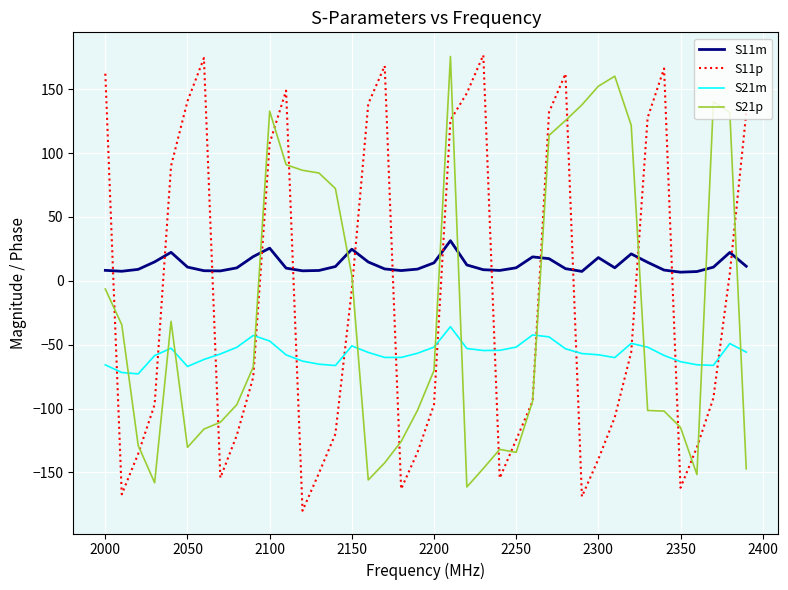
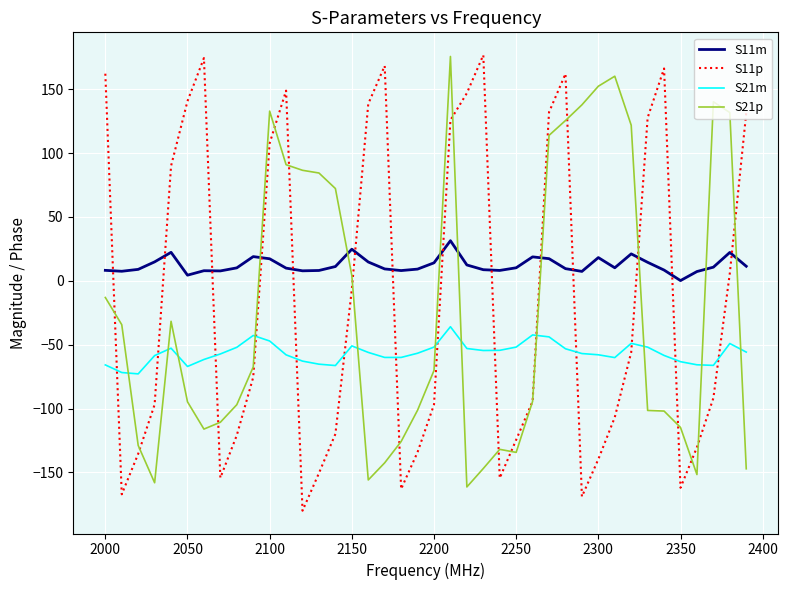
  {
    "S11m": {
      "2000": 8,
-     "2050": 11,
-     "2100": 26,
+     "2050": 4,
+     "2100": 17,
      "2150": 25,
      "2200": 14,
      "2250": 10,
      "2300": 18,
-     "2350": 7
+     "2350": 0
    },
    "S11p": {
      "2000": 162,
      "2050": 141,
      "2100": 108,
      "2150": -7,
      "2200": -97,
      "2250": -124,
      "2300": -140,
      "2350": -162
    },
    "S21m": {
      "2000": -66,
      "2050": -67,
      "2100": -47,
      "2150": -51,
      "2200": -52,
      "2250": -52,
      "2300": -58,
      "2350": -63
    },
    "S21p": {
-     "2000": -6,
-     "2050": -130,
+     "2000": -13,
+     "2050": -95,
      "2100": 133,
      "2150": 4,
      "2200": -70,
      "2250": -134,
      "2300": 152,
      "2350": -115
    }
  }
